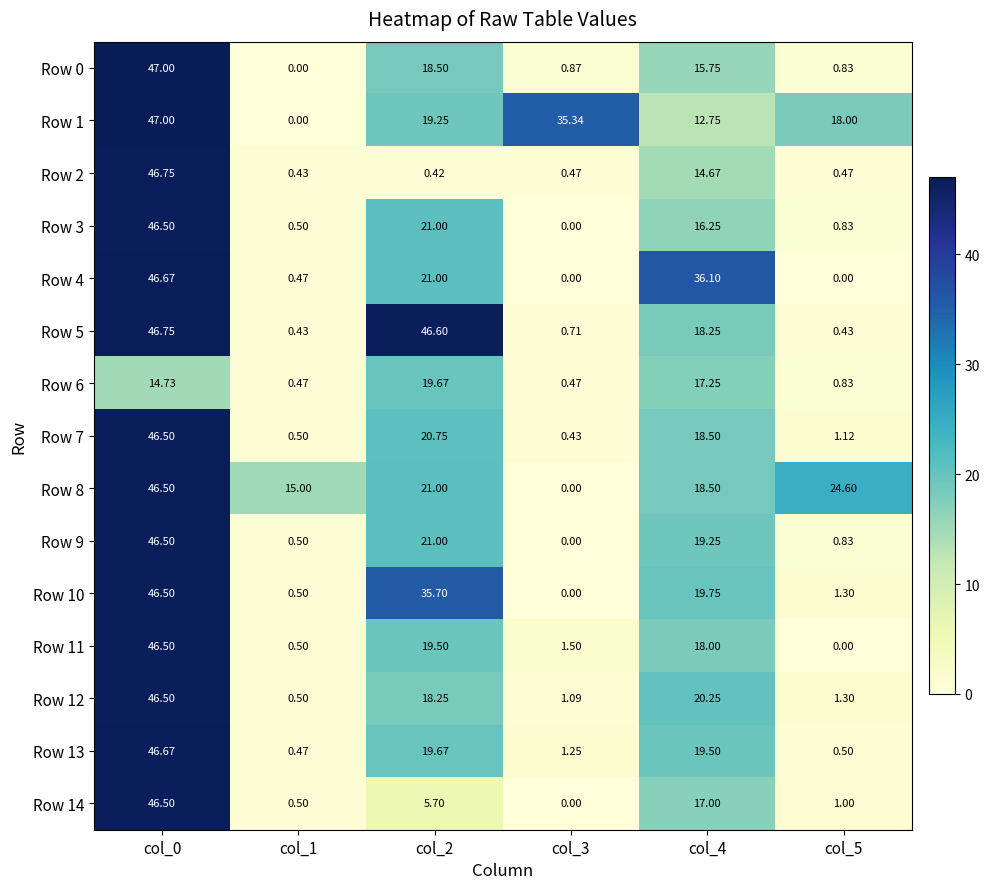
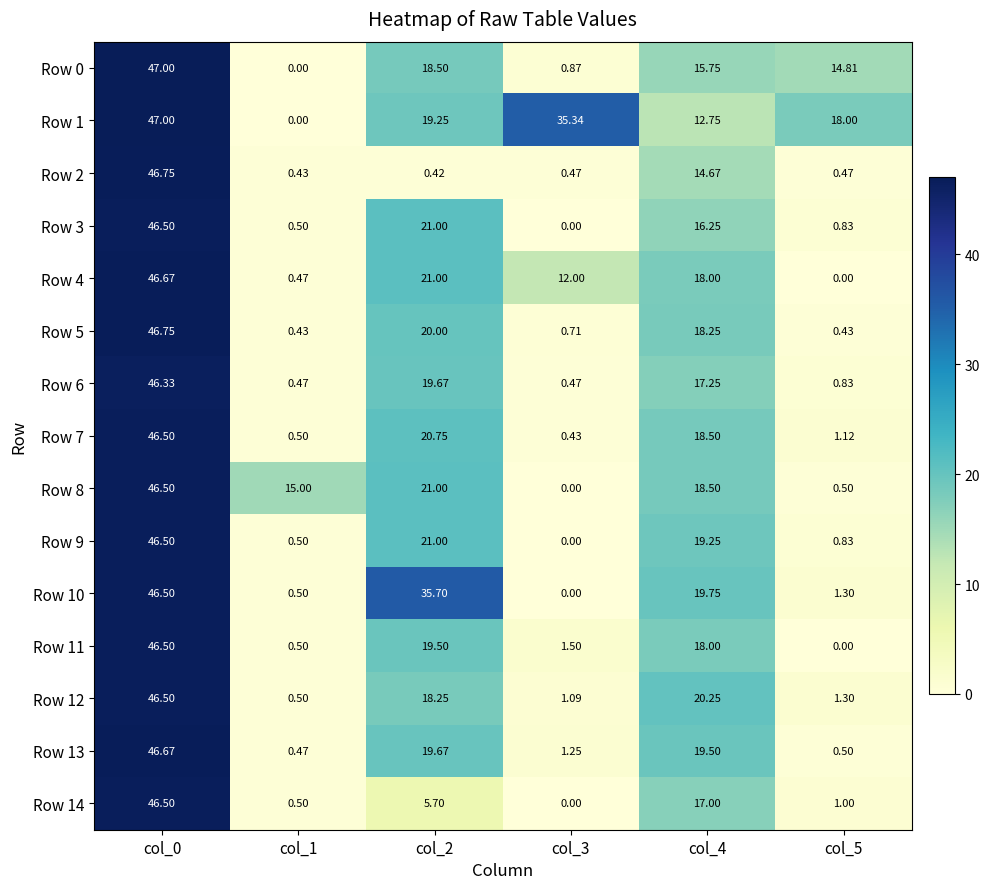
  {
    "Row 0": {
      "col_0": 47.00,
      "col_1": 0.00,
      "col_2": 18.50,
      "col_3": 0.87,
      "col_4": 15.75,
-     "col_5": 0.83
+     "col_5": 14.81
    },
    "Row 1": {
      "col_0": 47.00,
      "col_1": 0.00,
      "col_2": 19.25,
      "col_3": 35.34,
      "col_4": 12.75,
      "col_5": 18.00
    },
    "Row 2": {
      "col_0": 46.75,
      "col_1": 0.43,
      "col_2": 0.42,
      "col_3": 0.47,
      "col_4": 14.67,
      "col_5": 0.47
    },
    "Row 3": {
      "col_0": 46.50,
      "col_1": 0.50,
      "col_2": 21.00,
      "col_3": 0.00,
      "col_4": 16.25,
      "col_5": 0.83
    },
    "Row 4": {
      "col_0": 46.67,
      "col_1": 0.47,
      "col_2": 21.00,
-     "col_3": 0.00,
-     "col_4": 36.10,
+     "col_3": 12.00,
+     "col_4": 18.00,
      "col_5": 0.00
    },
    "Row 5": {
      "col_0": 46.75,
      "col_1": 0.43,
-     "col_2": 46.60,
+     "col_2": 20.00,
      "col_3": 0.71,
      "col_4": 18.25,
      "col_5": 0.43
    },
    "Row 6": {
-     "col_0": 14.73,
+     "col_0": 46.33,
      "col_1": 0.47,
      "col_2": 19.67,
      "col_3": 0.47,
      "col_4": 17.25,
      "col_5": 0.83
    },
    "Row 7": {
      "col_0": 46.50,
      "col_1": 0.50,
      "col_2": 20.75,
      "col_3": 0.43,
      "col_4": 18.50,
      "col_5": 1.12
    },
    "Row 8": {
      "col_0": 46.50,
      "col_1": 15.00,
      "col_2": 21.00,
      "col_3": 0.00,
      "col_4": 18.50,
-     "col_5": 24.60
+     "col_5": 0.50
    },
    "Row 9": {
      "col_0": 46.50,
      "col_1": 0.50,
      "col_2": 21.00,
      "col_3": 0.00,
      "col_4": 19.25,
      "col_5": 0.83
    },
    "Row 10": {
      "col_0": 46.50,
      "col_1": 0.50,
      "col_2": 35.70,
      "col_3": 0.00,
      "col_4": 19.75,
      "col_5": 1.30
    },
    "Row 11": {
      "col_0": 46.50,
      "col_1": 0.50,
      "col_2": 19.50,
      "col_3": 1.50,
      "col_4": 18.00,
      "col_5": 0.00
    },
    "Row 12": {
      "col_0": 46.50,
      "col_1": 0.50,
      "col_2": 18.25,
      "col_3": 1.09,
      "col_4": 20.25,
      "col_5": 1.30
    },
    "Row 13": {
      "col_0": 46.67,
      "col_1": 0.47,
      "col_2": 19.67,
      "col_3": 1.25,
      "col_4": 19.50,
      "col_5": 0.50
    },
    "Row 14": {
      "col_0": 46.50,
      "col_1": 0.50,
      "col_2": 5.70,
      "col_3": 0.00,
      "col_4": 17.00,
      "col_5": 1.00
    }
  }
